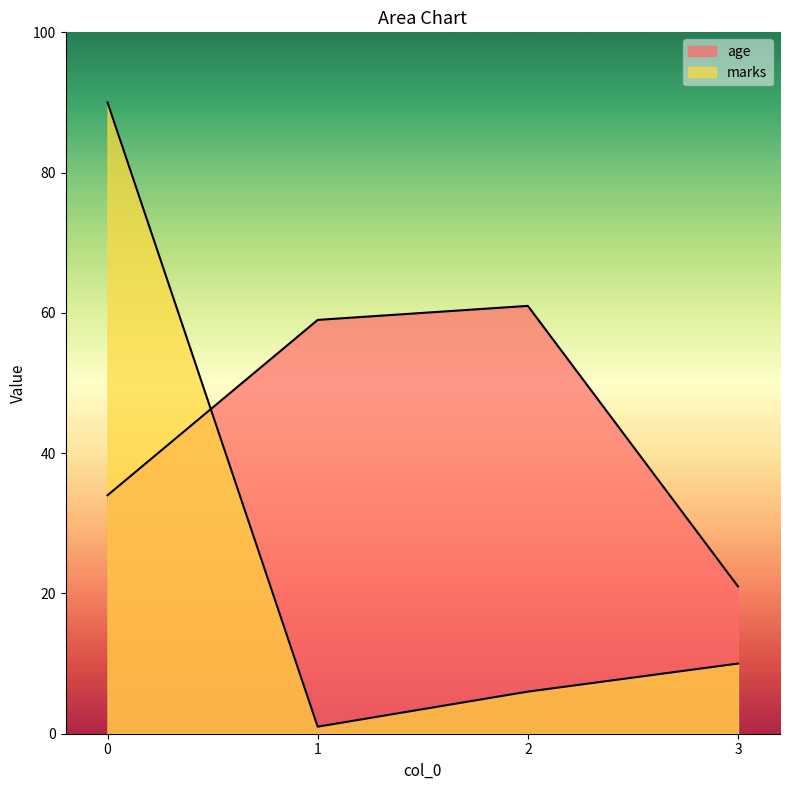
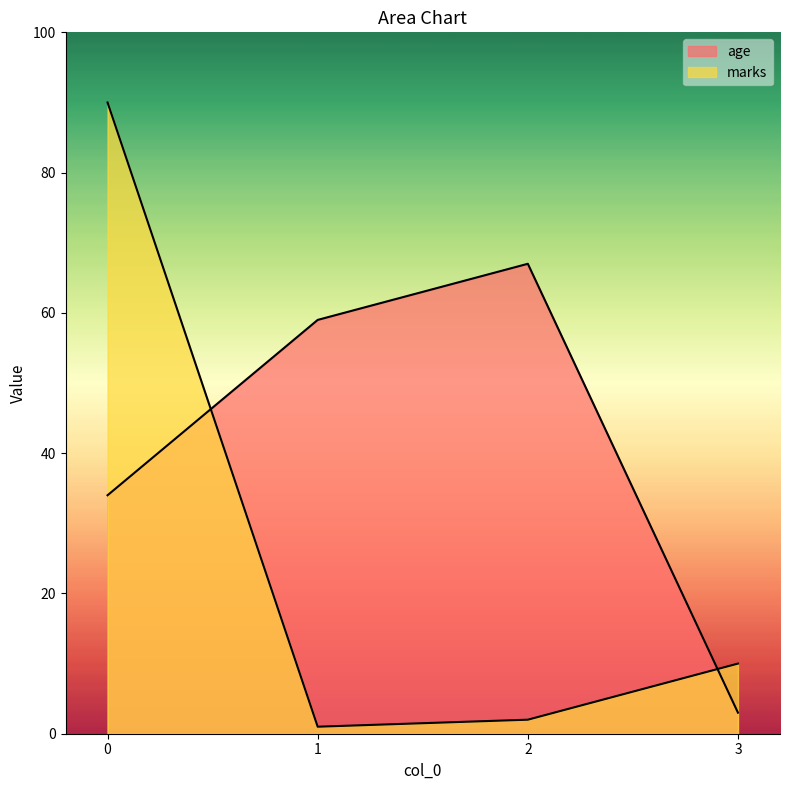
  {
    "age": {
      "0": 34,
      "1": 59,
-     "2": 61,
-     "3": 21
+     "2": 67,
+     "3": 3
    },
    "marks": {
      "0": 90,
      "1": 1,
-     "2": 6,
+     "2": 2,
      "3": 10
    }
  }
